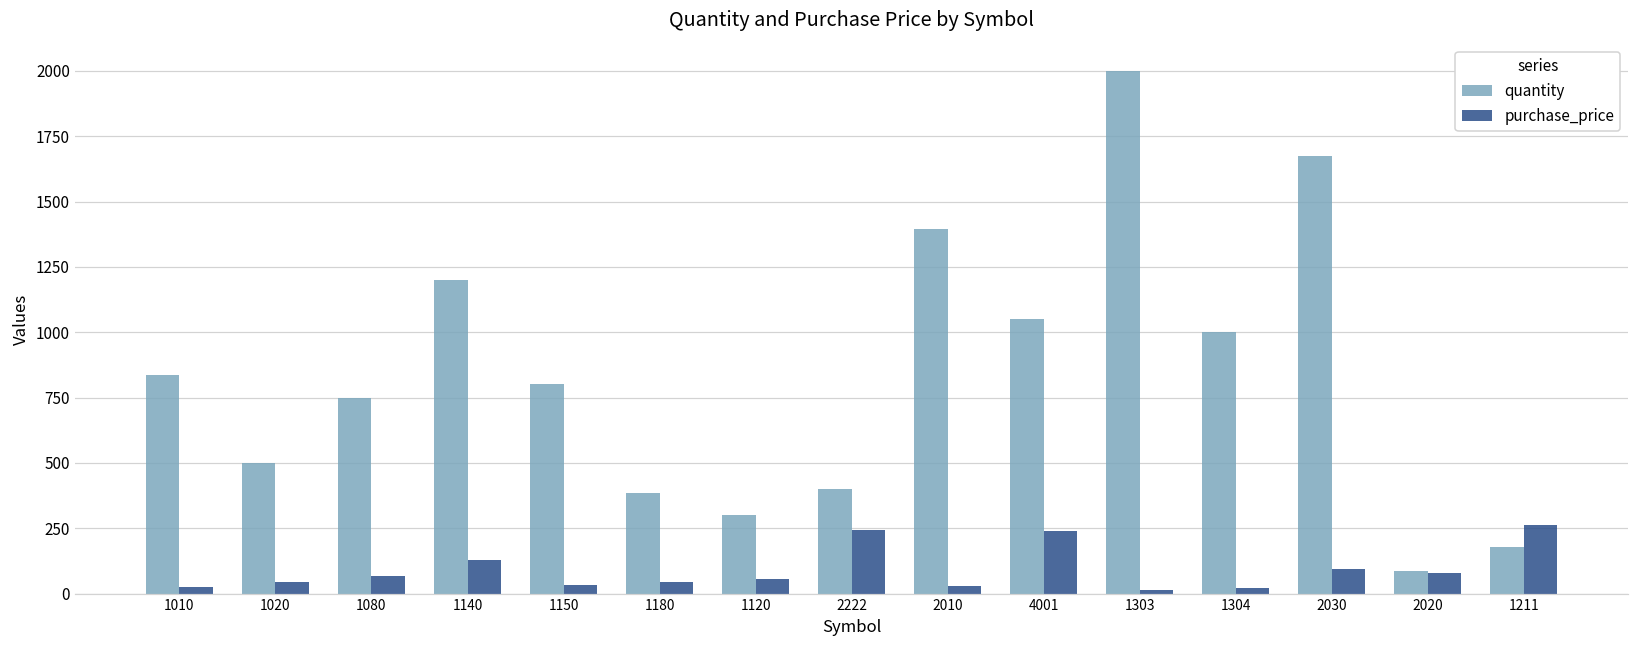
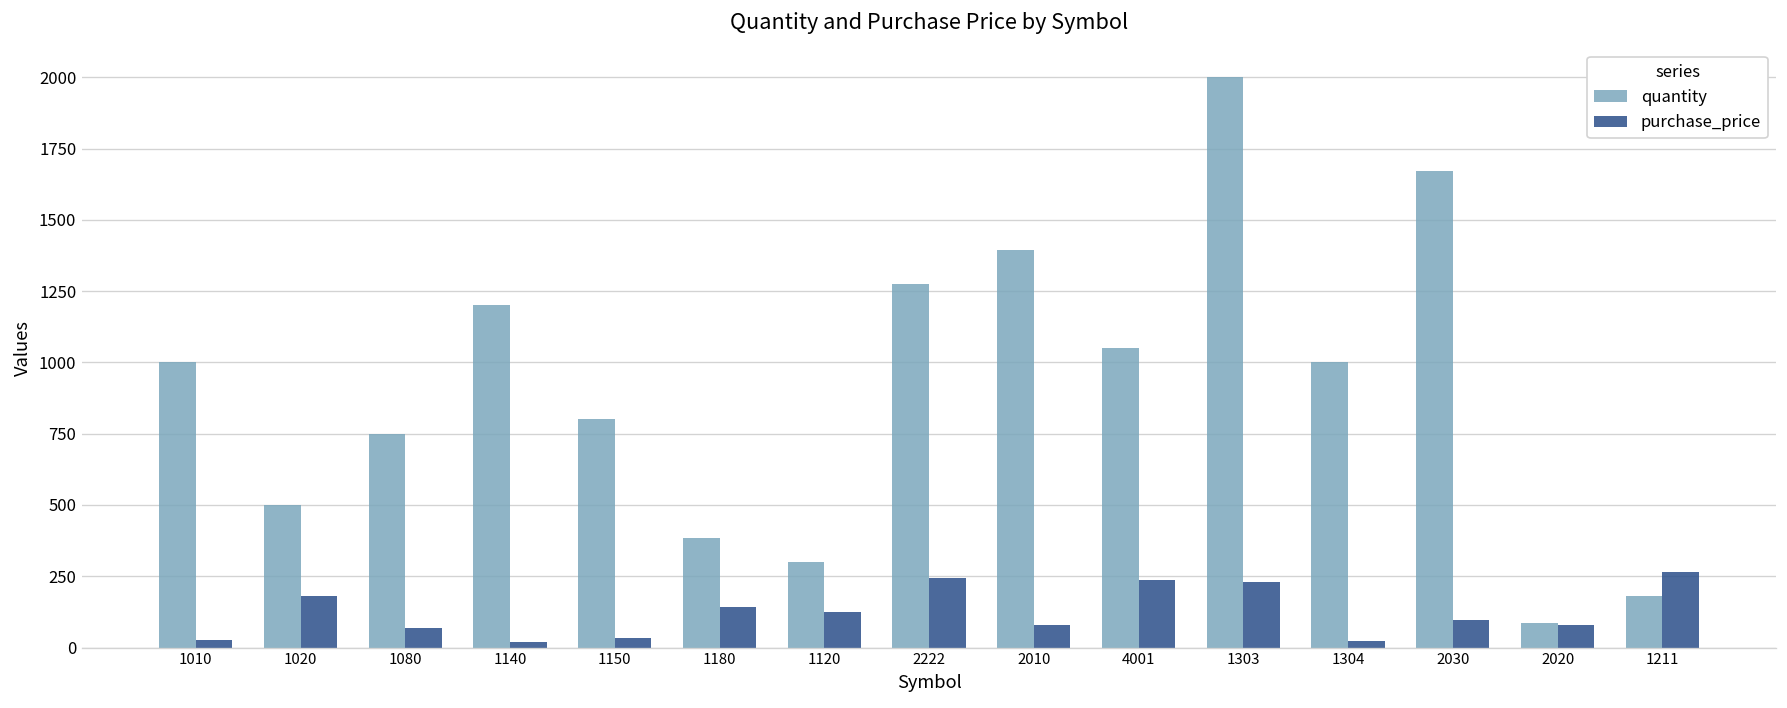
  {
    "quantity": {
-     "1010": 840,
+     "1010": 1000,
      "1020": 500,
      "1080": 750,
      "1140": 1200,
      "1150": 800,
      "1180": 380,
      "1120": 300,
-     "2222": 400,
+     "2222": 1280,
      "2010": 1400,
      "4001": 1050,
      "1303": 2000,
      "1304": 1000,
      "2030": 1670,
      "2020": 90,
      "1211": 180
    },
    "purchase_price": {
      "1010": 30,
-     "1020": 50,
+     "1020": 180,
      "1080": 70,
-     "1140": 130,
+     "1140": 20,
      "1150": 30,
-     "1180": 50,
-     "1120": 60,
+     "1180": 140,
+     "1120": 130,
      "2222": 240,
-     "2010": 30,
+     "2010": 80,
      "4001": 240,
-     "1303": 20,
+     "1303": 230,
      "1304": 20,
      "2030": 100,
      "2020": 80,
      "1211": 260
    }
  }
